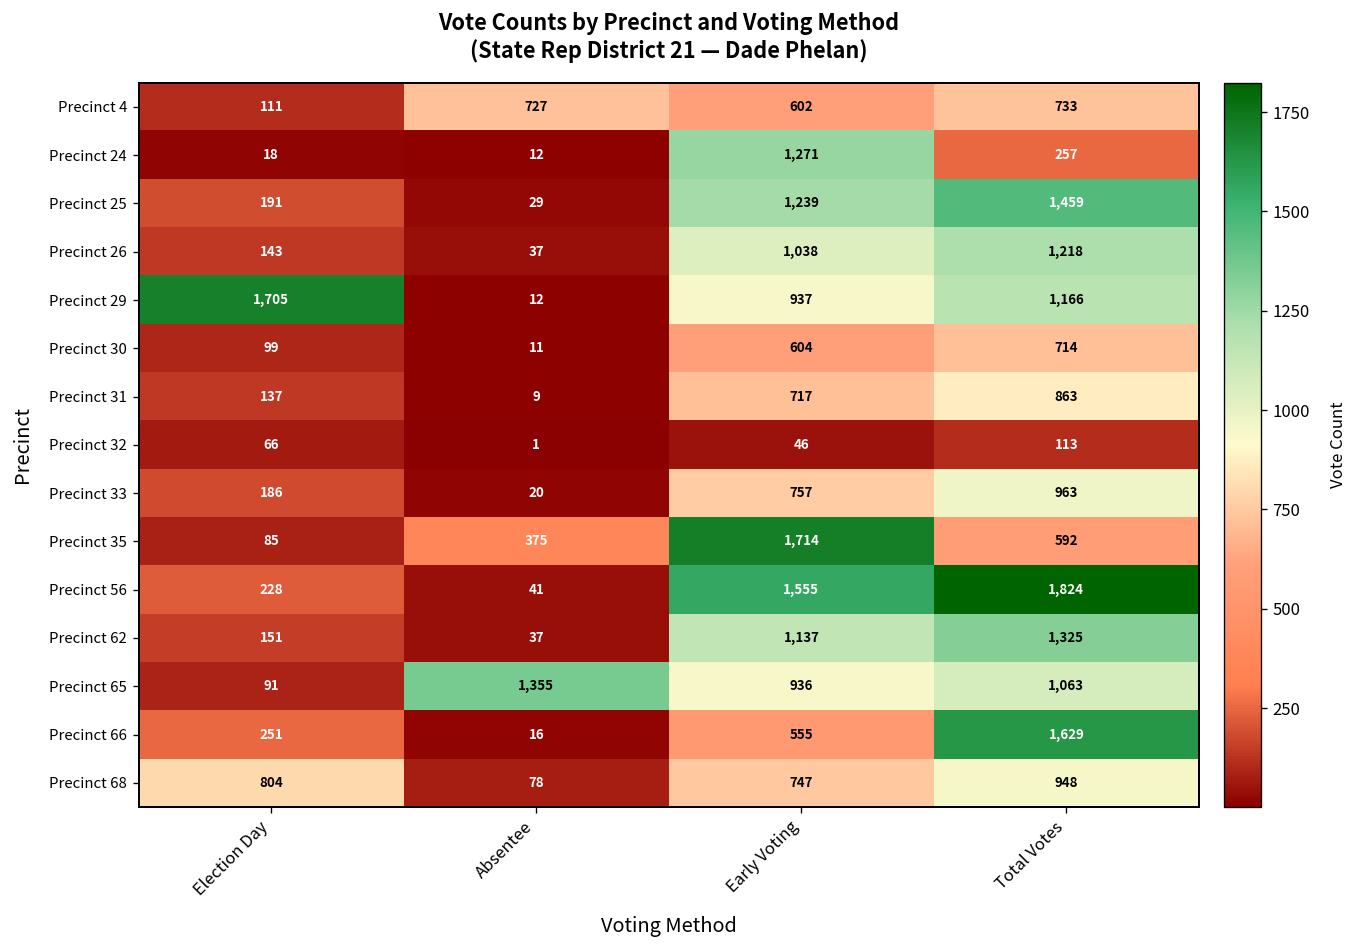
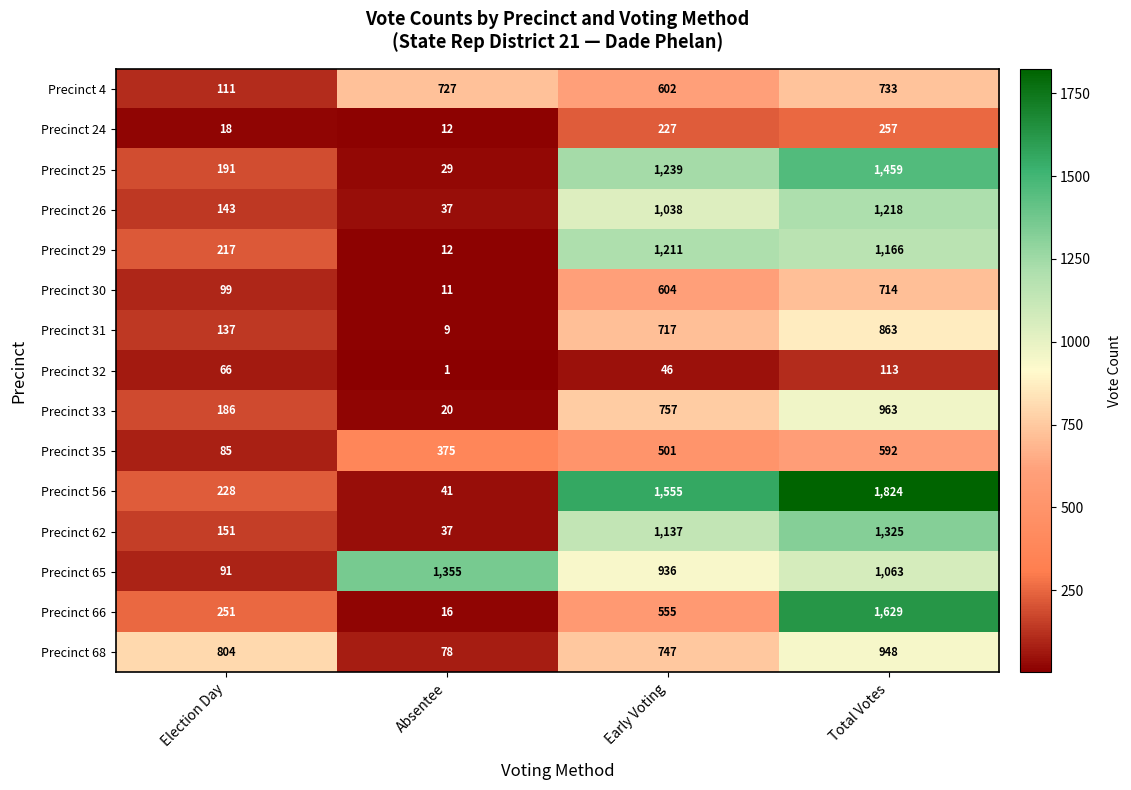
  {
    "Precinct 4": {
      "Election Day": "111",
      "Absentee": "727",
      "Early Voting": "602",
      "Total Votes": "733"
    },
    "Precinct 24": {
      "Election Day": "18",
      "Absentee": "12",
-     "Early Voting": "1,271",
+     "Early Voting": "227",
      "Total Votes": "257"
    },
    "Precinct 25": {
      "Election Day": "191",
      "Absentee": "29",
      "Early Voting": "1,239",
      "Total Votes": "1,459"
    },
    "Precinct 26": {
      "Election Day": "143",
      "Absentee": "37",
      "Early Voting": "1,038",
      "Total Votes": "1,218"
    },
    "Precinct 29": {
-     "Election Day": "1,705",
+     "Election Day": "217",
      "Absentee": "12",
-     "Early Voting": "937",
+     "Early Voting": "1,211",
      "Total Votes": "1,166"
    },
    "Precinct 30": {
      "Election Day": "99",
      "Absentee": "11",
      "Early Voting": "604",
      "Total Votes": "714"
    },
    "Precinct 31": {
      "Election Day": "137",
      "Absentee": "9",
      "Early Voting": "717",
      "Total Votes": "863"
    },
    "Precinct 32": {
      "Election Day": "66",
      "Absentee": "1",
      "Early Voting": "46",
      "Total Votes": "113"
    },
    "Precinct 33": {
      "Election Day": "186",
      "Absentee": "20",
      "Early Voting": "757",
      "Total Votes": "963"
    },
    "Precinct 35": {
      "Election Day": "85",
      "Absentee": "375",
-     "Early Voting": "1,714",
+     "Early Voting": "501",
      "Total Votes": "592"
    },
    "Precinct 56": {
      "Election Day": "228",
      "Absentee": "41",
      "Early Voting": "1,555",
      "Total Votes": "1,824"
    },
    "Precinct 62": {
      "Election Day": "151",
      "Absentee": "37",
      "Early Voting": "1,137",
      "Total Votes": "1,325"
    },
    "Precinct 65": {
      "Election Day": "91",
      "Absentee": "1,355",
      "Early Voting": "936",
      "Total Votes": "1,063"
    },
    "Precinct 66": {
      "Election Day": "251",
      "Absentee": "16",
      "Early Voting": "555",
      "Total Votes": "1,629"
    },
    "Precinct 68": {
      "Election Day": "804",
      "Absentee": "78",
      "Early Voting": "747",
      "Total Votes": "948"
    }
  }
